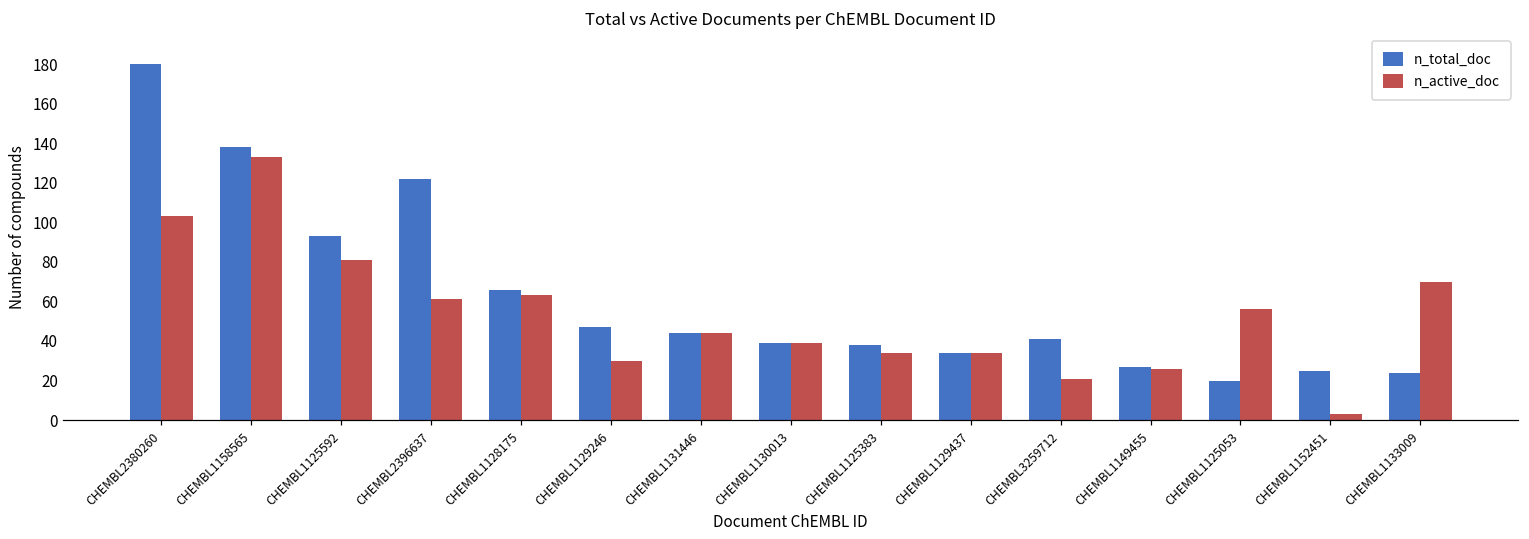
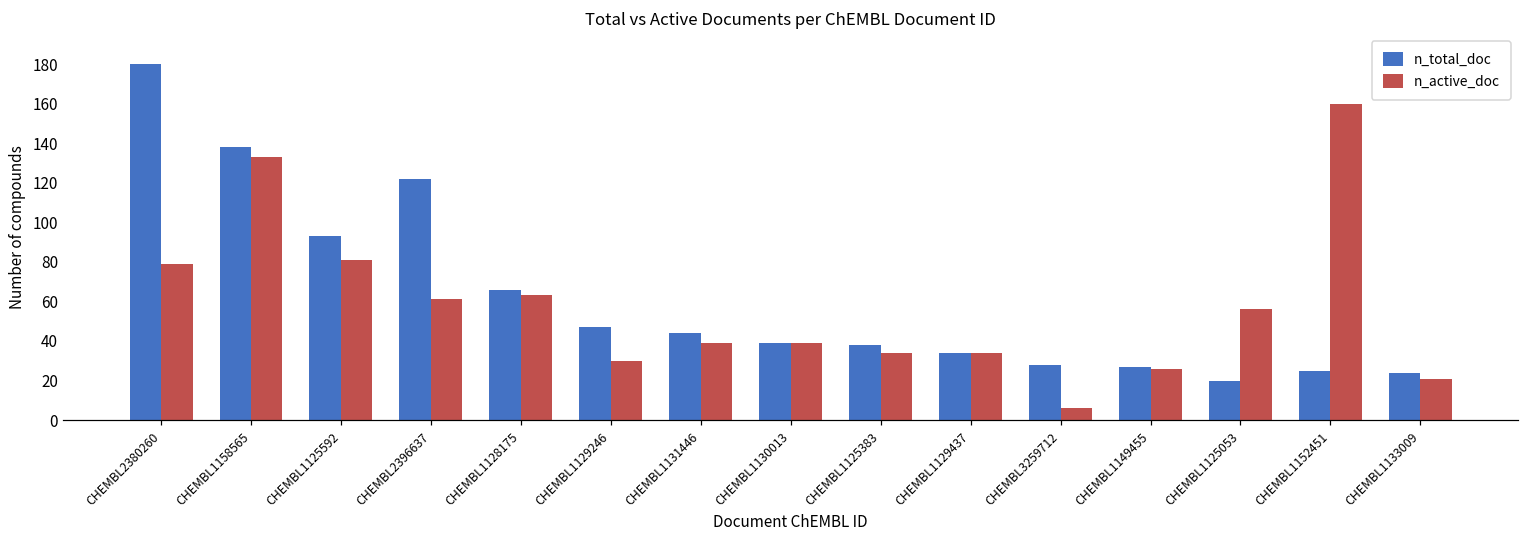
  {
    "n_total_doc": {
      "CHEMBL2380260": 180,
      "CHEMBL1158565": 138,
      "CHEMBL1125592": 93,
      "CHEMBL2396637": 122,
      "CHEMBL1128175": 66,
      "CHEMBL1129246": 47,
      "CHEMBL1131446": 44,
      "CHEMBL1130013": 39,
      "CHEMBL1125383": 38,
      "CHEMBL1129437": 34,
-     "CHEMBL3259712": 41,
+     "CHEMBL3259712": 28,
      "CHEMBL1149455": 27,
      "CHEMBL1125053": 20,
      "CHEMBL1152451": 25,
      "CHEMBL1133009": 24
    },
    "n_active_doc": {
-     "CHEMBL2380260": 103,
+     "CHEMBL2380260": 79,
      "CHEMBL1158565": 133,
      "CHEMBL1125592": 81,
      "CHEMBL2396637": 61,
      "CHEMBL1128175": 63,
      "CHEMBL1129246": 30,
-     "CHEMBL1131446": 44,
+     "CHEMBL1131446": 39,
      "CHEMBL1130013": 39,
      "CHEMBL1125383": 34,
      "CHEMBL1129437": 34,
-     "CHEMBL3259712": 21,
+     "CHEMBL3259712": 6,
      "CHEMBL1149455": 26,
      "CHEMBL1125053": 56,
-     "CHEMBL1152451": 3,
-     "CHEMBL1133009": 70
+     "CHEMBL1152451": 160,
+     "CHEMBL1133009": 21
    }
  }
